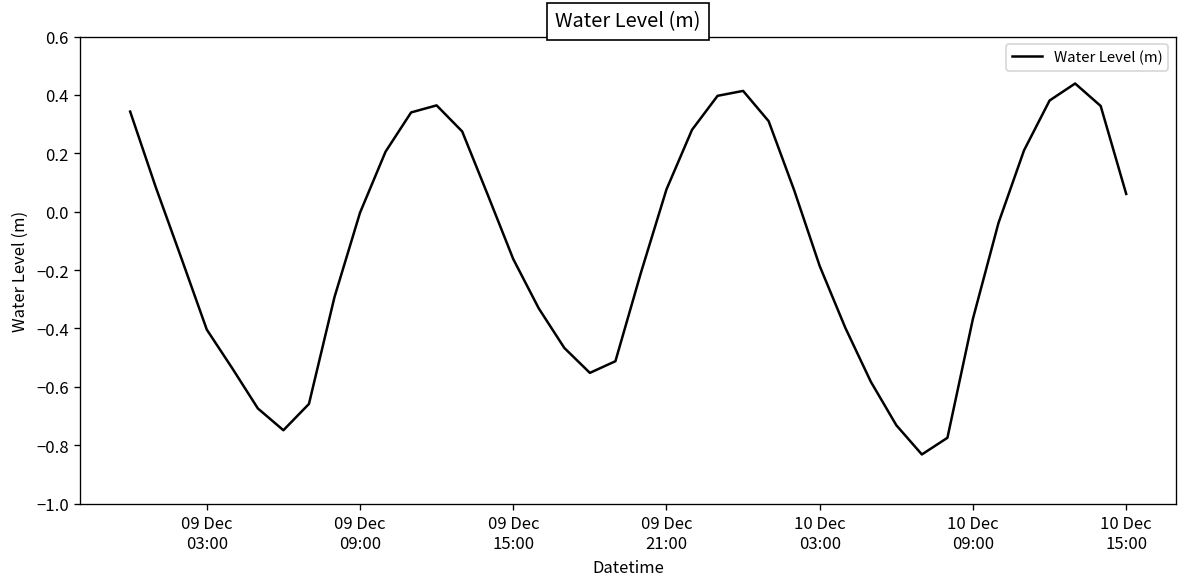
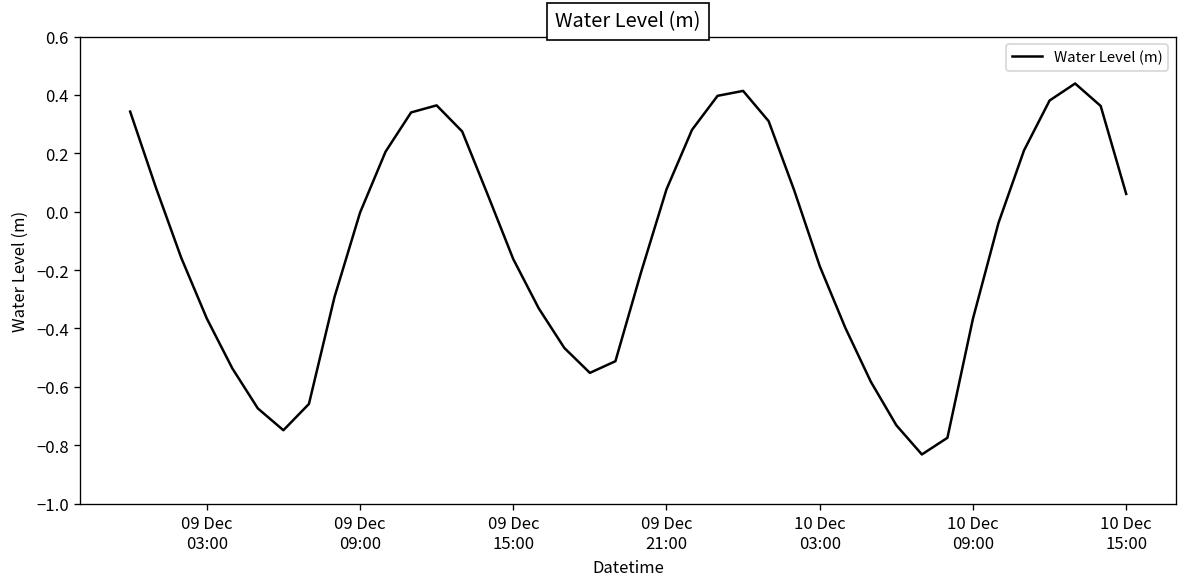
  {
-   "09 Dec 03:00": -0.40,
+   "09 Dec 03:00": -0.37,
    "09 Dec 09:00": 0.00,
    "09 Dec 15:00": -0.16,
    "09 Dec 21:00": 0.08,
    "10 Dec 03:00": -0.19,
    "10 Dec 09:00": -0.37,
    "10 Dec 15:00": 0.06
  }
